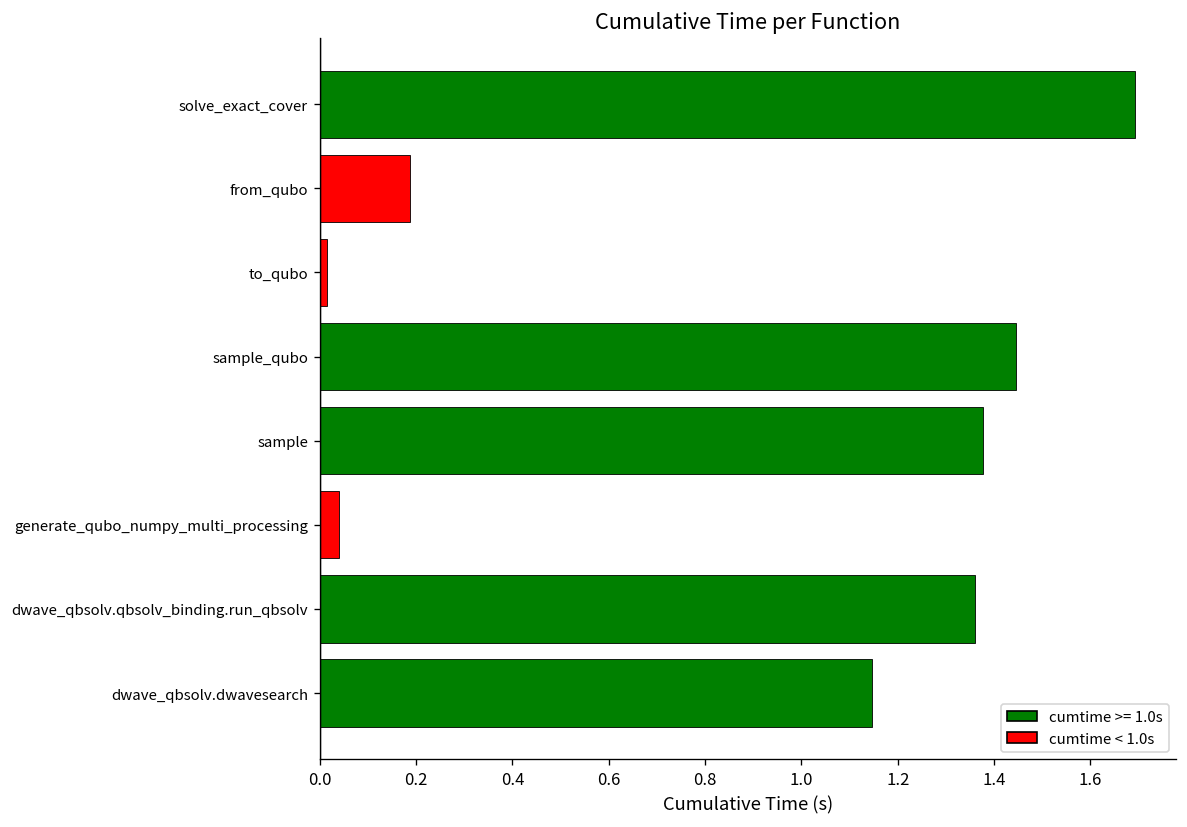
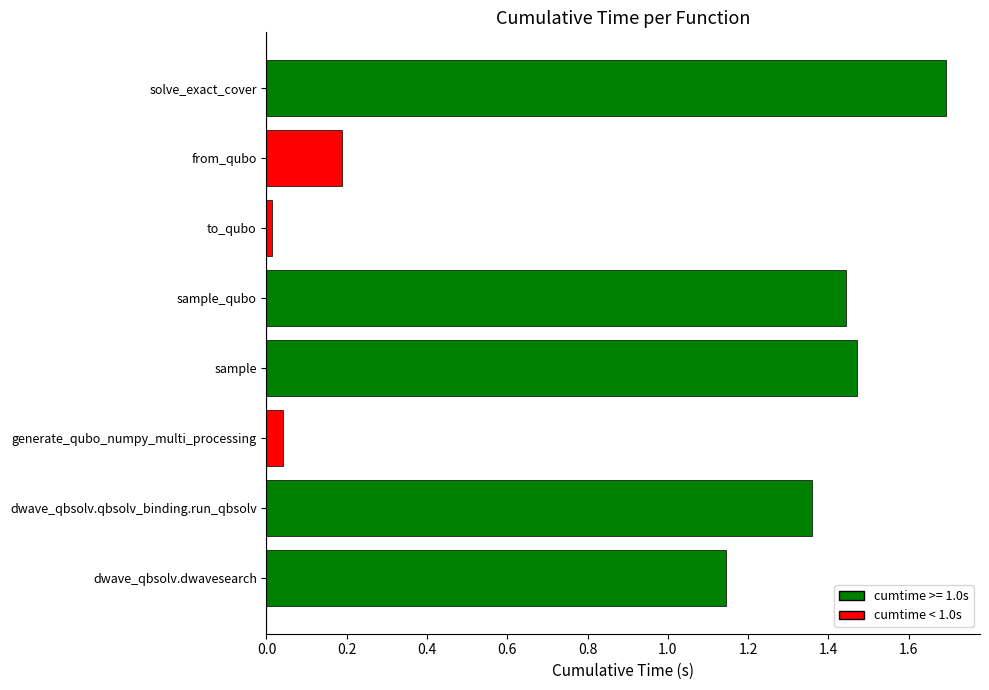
  {
    "solve_exact_cover": 1.69,
    "from_qubo": 0.19,
    "to_qubo": 0.02,
    "sample_qubo": 1.45,
-   "sample": 1.38,
+   "sample": 1.47,
    "generate_qubo_numpy_multi_processing": 0.04,
    "dwave_qbsolv.qbsolv_binding.run_qbsolv": 1.36,
    "dwave_qbsolv.dwavesearch": 1.15
  }
